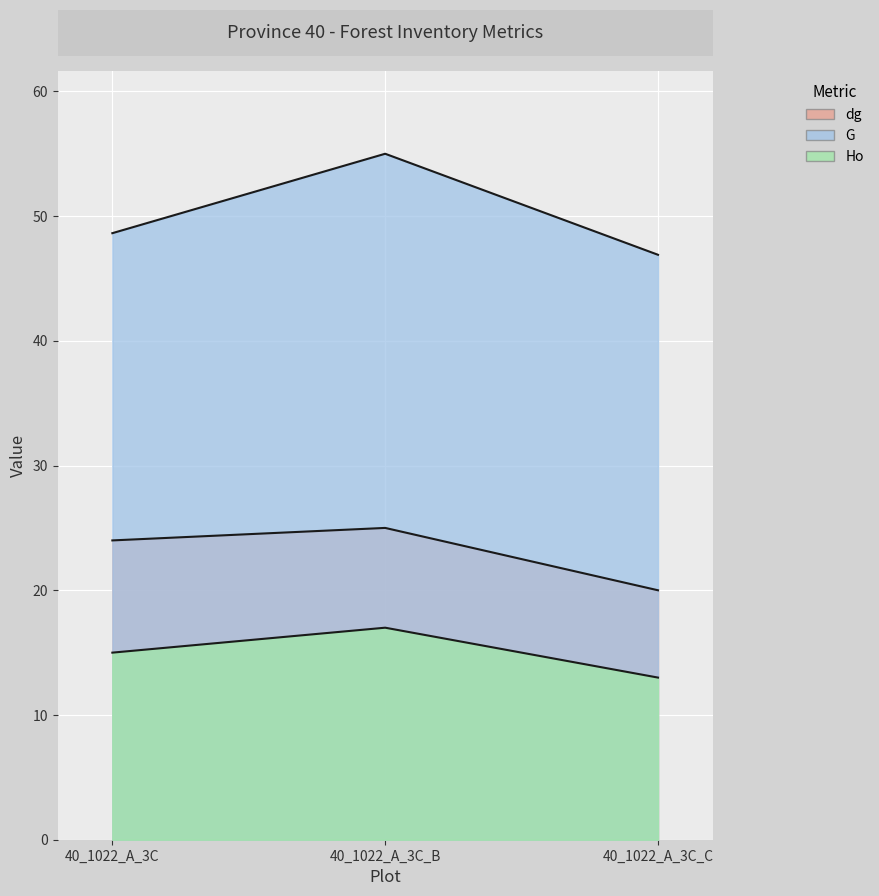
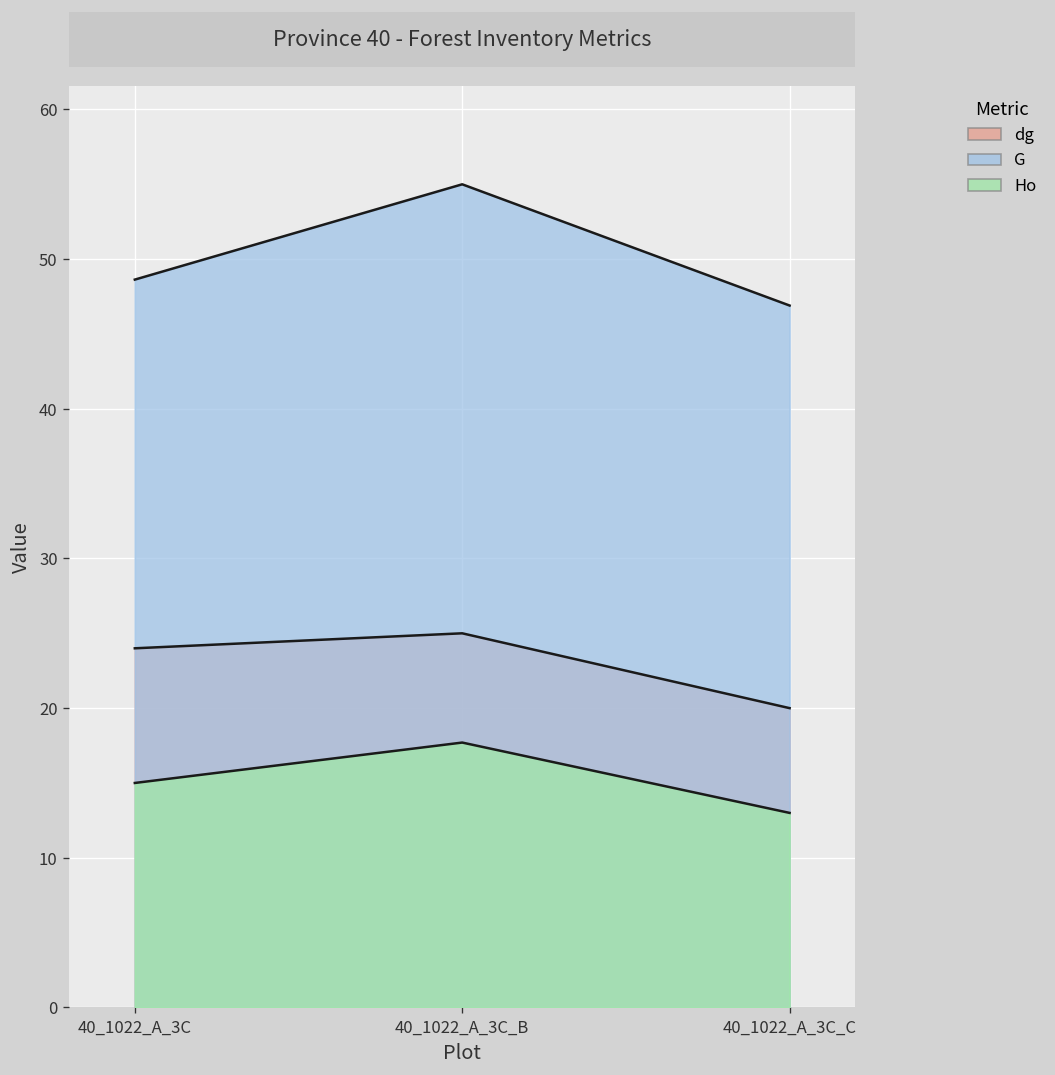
  {
    "dg": {
      "40_1022_A_3C": 24.0,
      "40_1022_A_3C_B": 25.0,
      "40_1022_A_3C_C": 20.0
    },
    "G": {
      "40_1022_A_3C": 48.6,
      "40_1022_A_3C_B": 55.0,
      "40_1022_A_3C_C": 46.9
    },
    "Ho": {
      "40_1022_A_3C": 15.0,
-     "40_1022_A_3C_B": 17.0,
+     "40_1022_A_3C_B": 17.7,
      "40_1022_A_3C_C": 13.0
    }
  }
